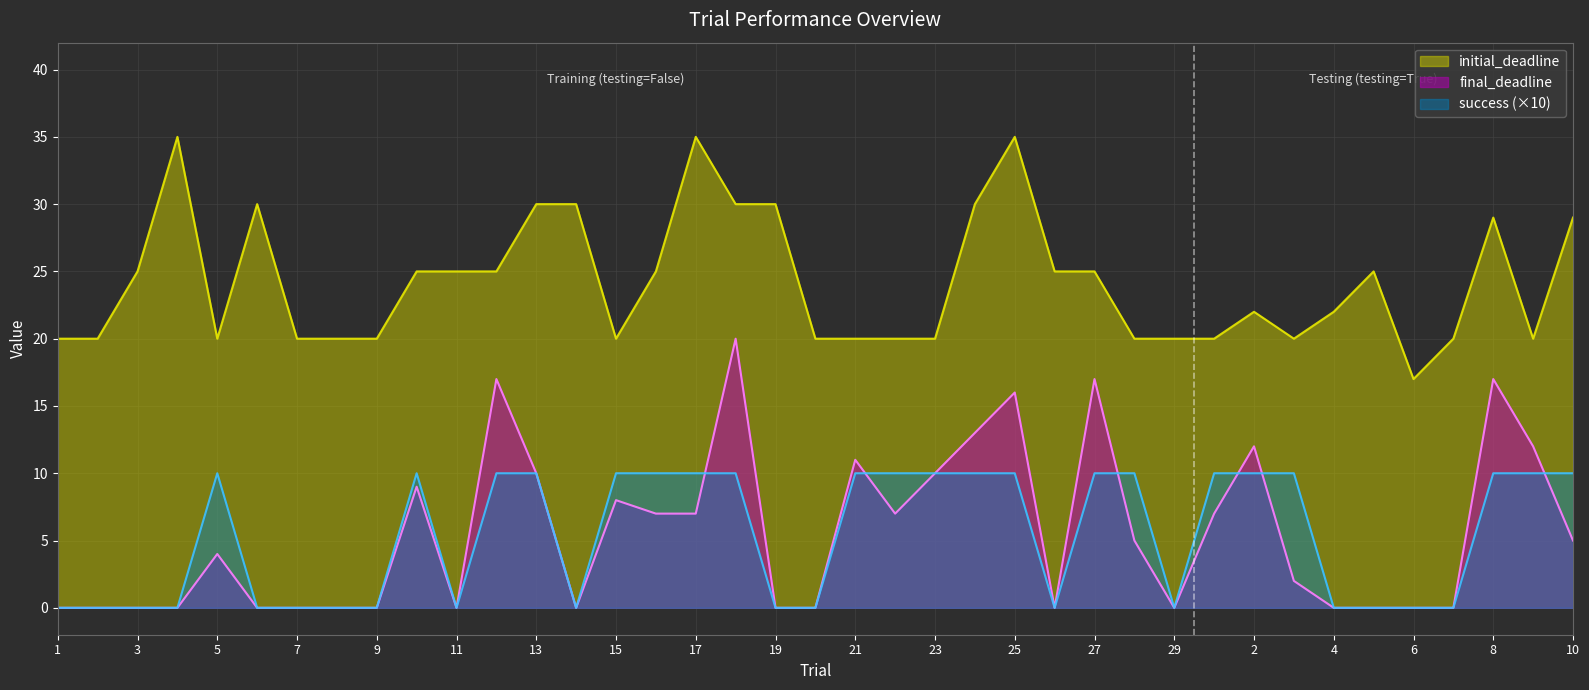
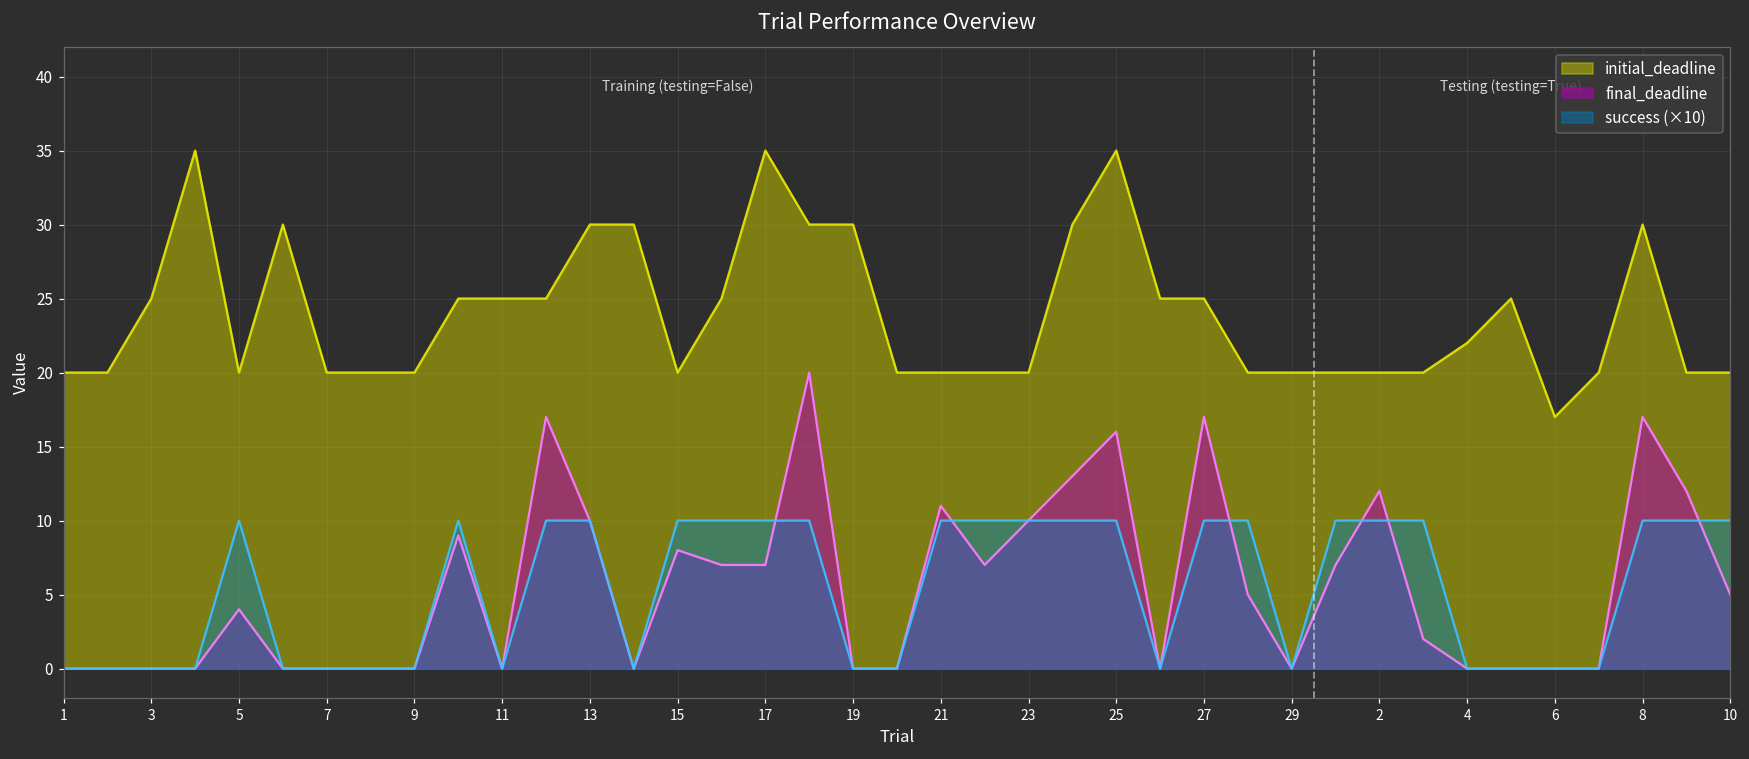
  {
    "initial_deadline": {
-     "2": 22,
+     "2": 20,
      "4": 22,
      "6": 17,
-     "8": 29,
-     "10": 29
+     "8": 30,
+     "10": 20
    },
    "final_deadline": {
      "2": 12,
      "8": 17,
      "10": 5
    },
    "success (×10)": {
      "2": 10,
      "8": 10,
      "10": 10
    }
  }
